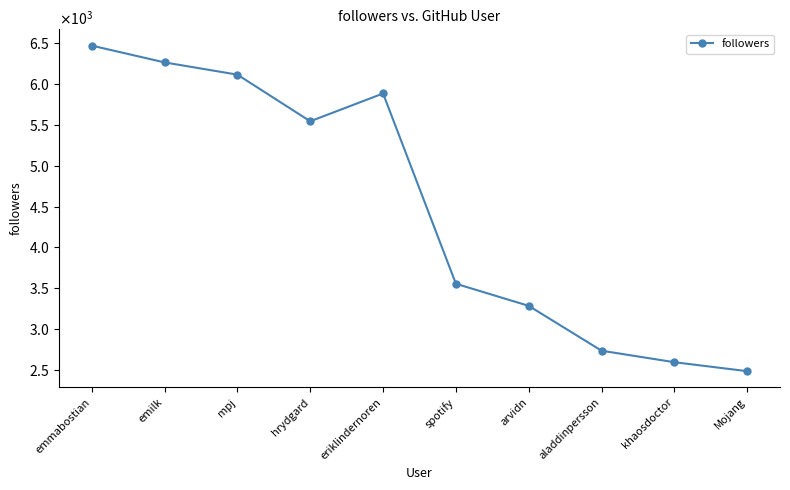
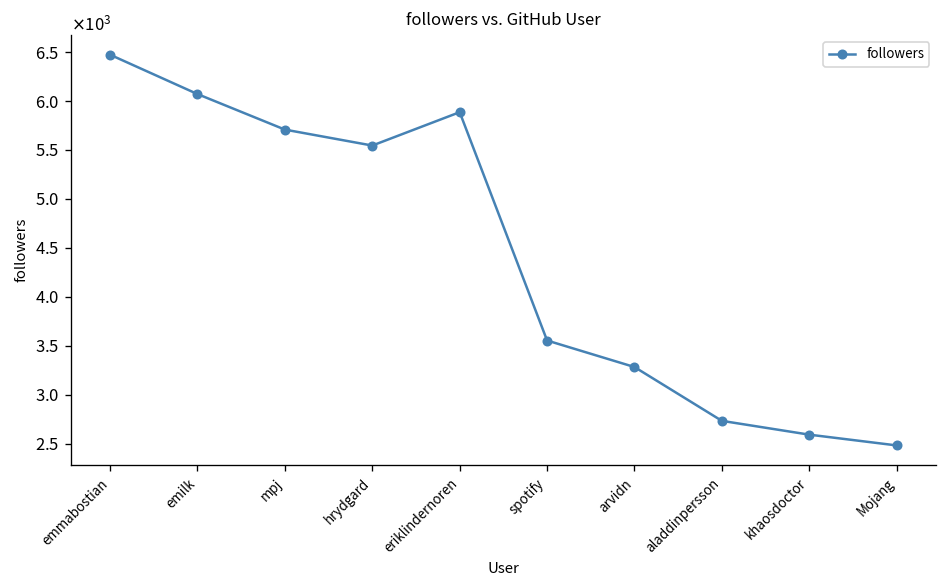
  {
    "emmabostian": 6500,
-   "emilk": 6300,
-   "mpj": 6100,
+   "emilk": 6100,
+   "mpj": 5700,
    "hrydgard": 5500,
    "eriklindernoren": 5900,
    "spotify": 3600,
    "arvidn": 3300,
    "aladdinpersson": 2700,
    "khaosdoctor": 2600,
    "Mojang": 2500
  }
